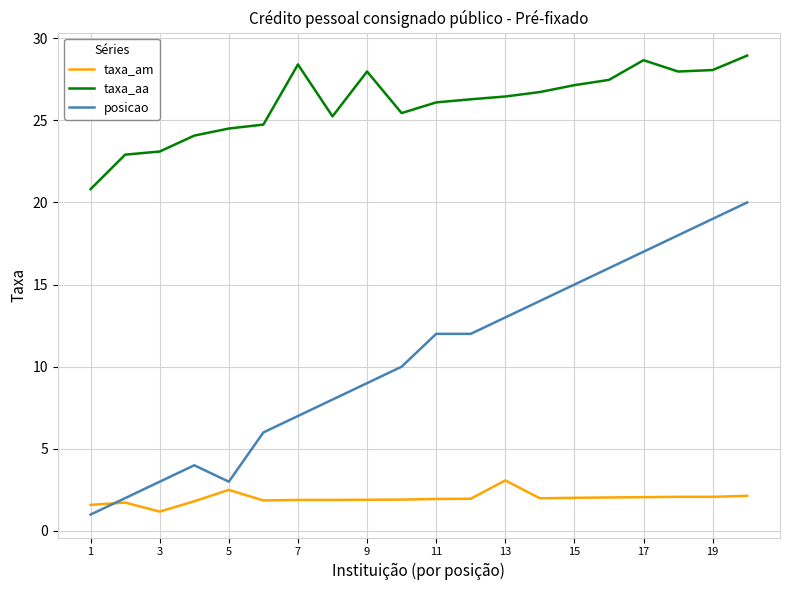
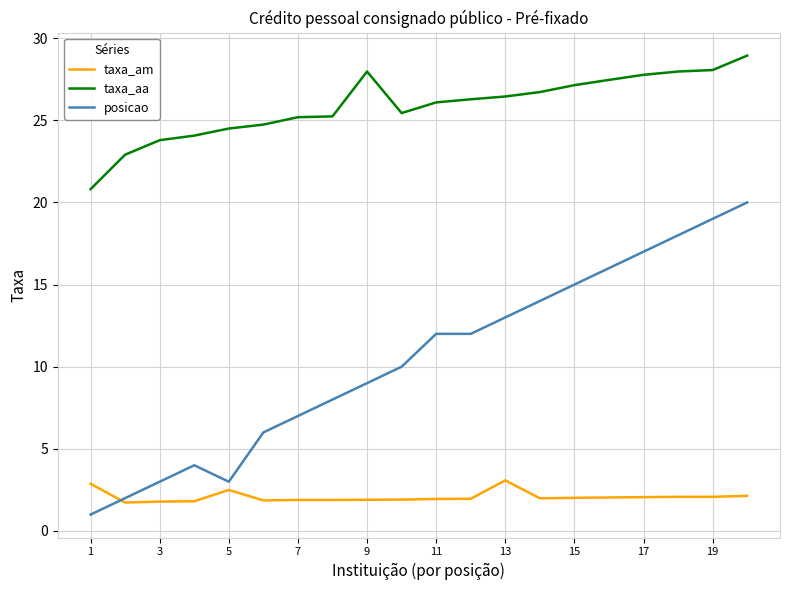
  {
    "taxa_am": {
-     "1": 1.6,
-     "3": 1.2,
+     "1": 2.9,
+     "3": 1.8,
      "5": 2.5,
      "7": 1.9,
      "9": 1.9,
      "11": 2.0,
      "13": 3.1,
      "15": 2.0,
      "17": 2.1,
      "19": 2.1
    },
    "taxa_aa": {
      "1": 20.8,
-     "3": 23.1,
+     "3": 23.8,
      "5": 24.5,
-     "7": 28.4,
+     "7": 25.2,
      "9": 28.0,
      "11": 26.1,
      "13": 26.5,
      "15": 27.1,
-     "17": 28.7,
+     "17": 27.8,
      "19": 28.1
    },
    "posicao": {
      "1": 1.0,
      "3": 3.0,
      "5": 3.0,
      "7": 7.0,
      "9": 9.0,
      "11": 12.0,
      "13": 13.0,
      "15": 15.0,
      "17": 17.0,
      "19": 19.0
    }
  }
